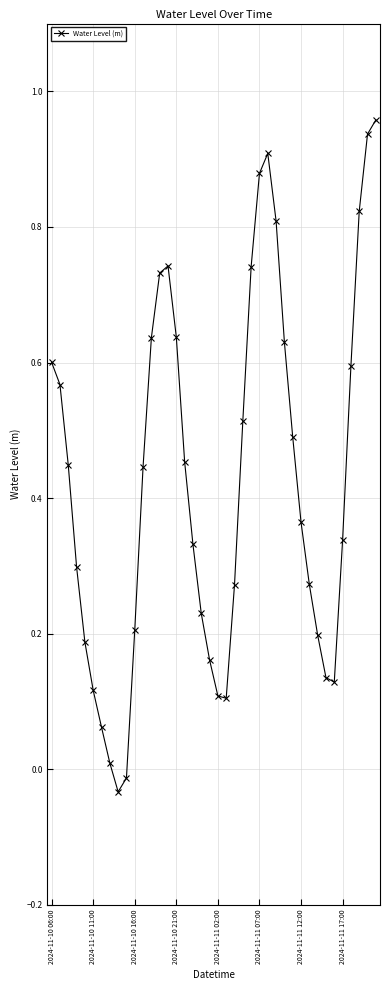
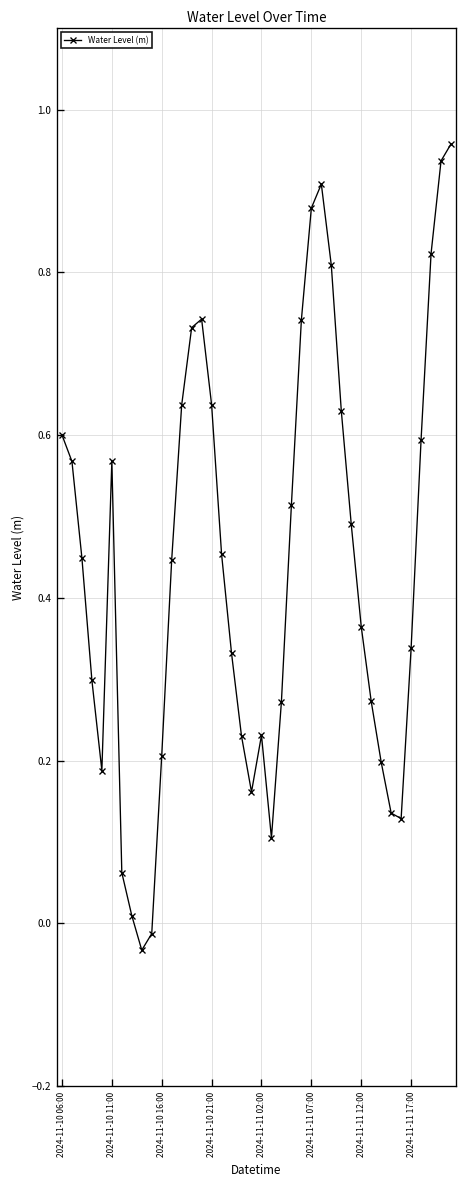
  {
    "2024-11-10 06:00": 0.60,
-   "2024-11-10 11:00": 0.12,
+   "2024-11-10 11:00": 0.57,
    "2024-11-10 16:00": 0.21,
    "2024-11-10 21:00": 0.64,
-   "2024-11-11 02:00": 0.11,
+   "2024-11-11 02:00": 0.23,
    "2024-11-11 07:00": 0.88,
    "2024-11-11 12:00": 0.36,
    "2024-11-11 17:00": 0.34
  }
